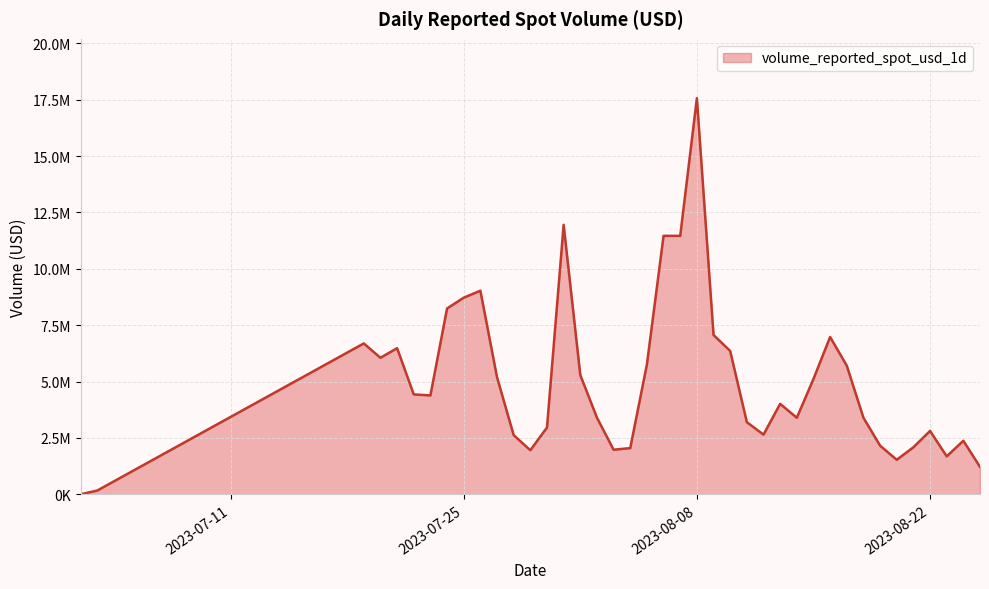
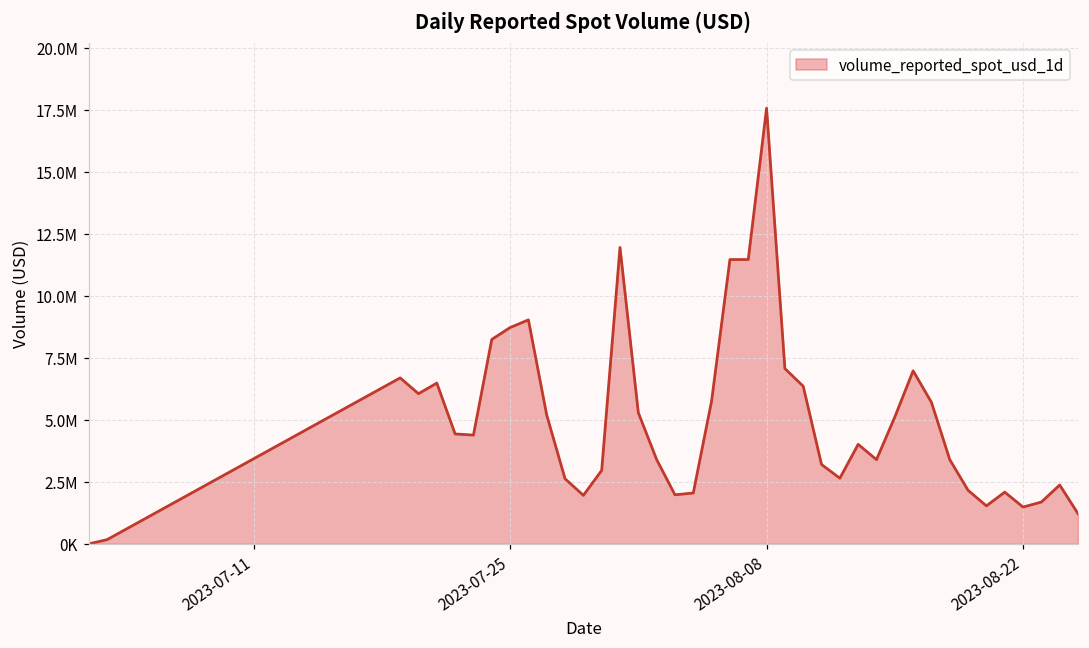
  {
    "2023-07-25": 8700000,
    "2023-08-08": 17600000,
-   "2023-08-22": 2800000
+   "2023-08-22": 1500000
  }
